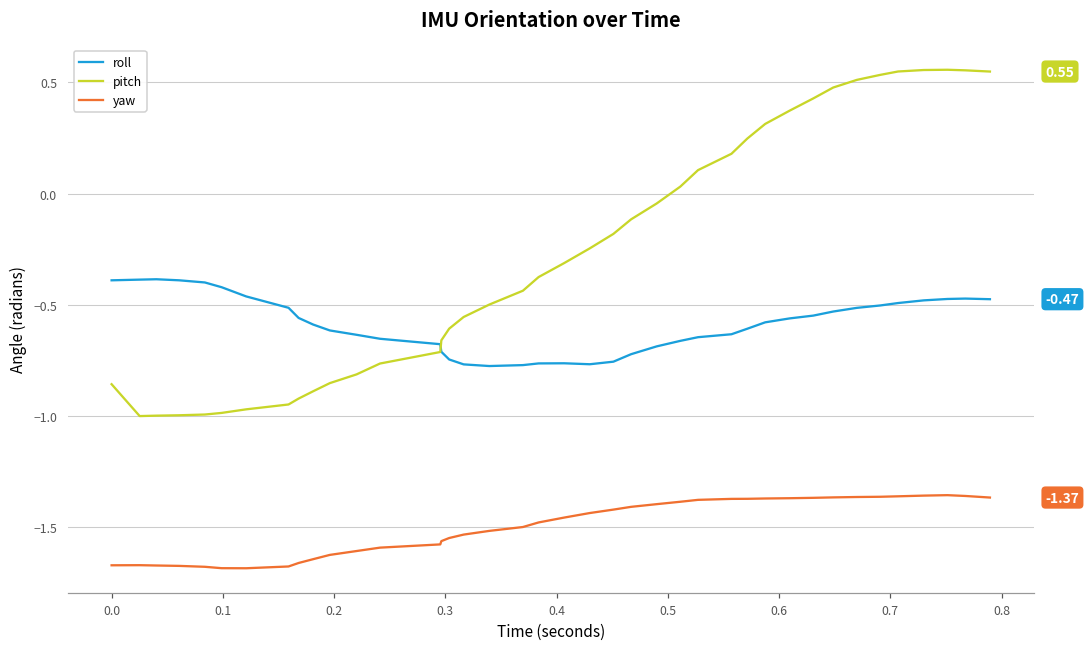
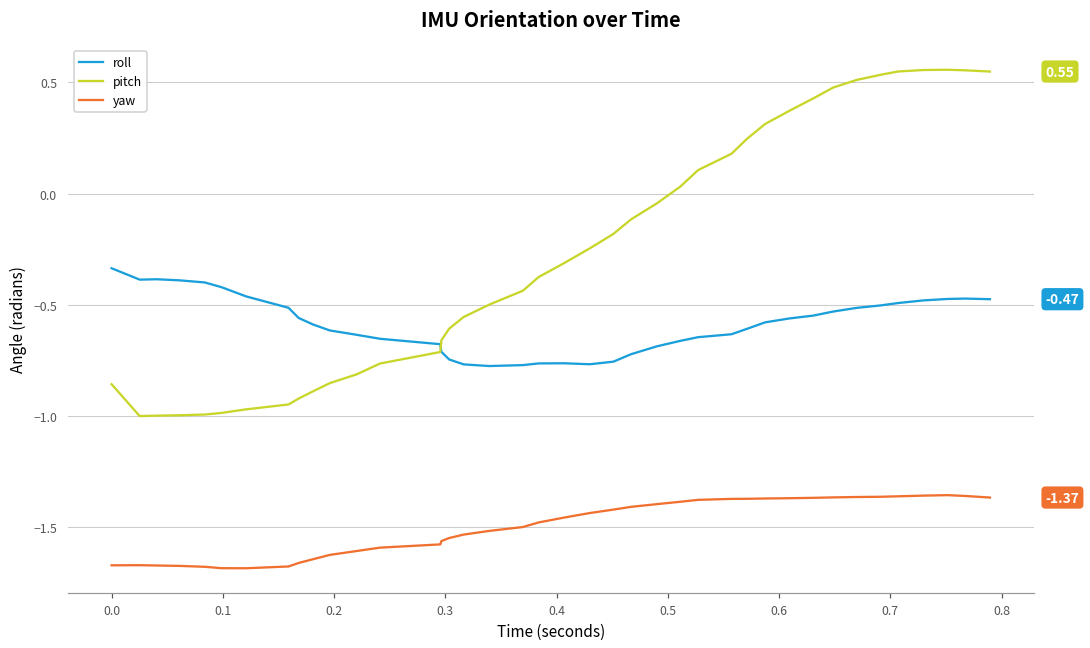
  {
    "roll": {
-     "0.0": -0.39
+     "0.0": -0.34
    },
    "pitch": {
      "0.0": -0.86
    },
    "yaw": {
      "0.0": -1.67
    }
  }
